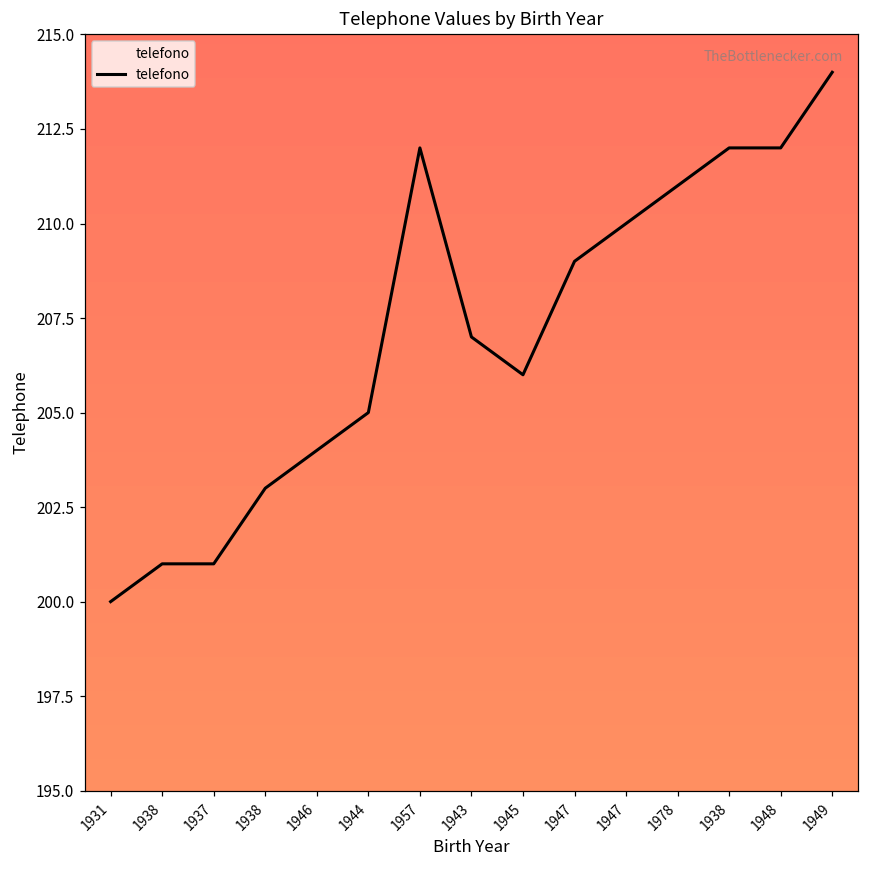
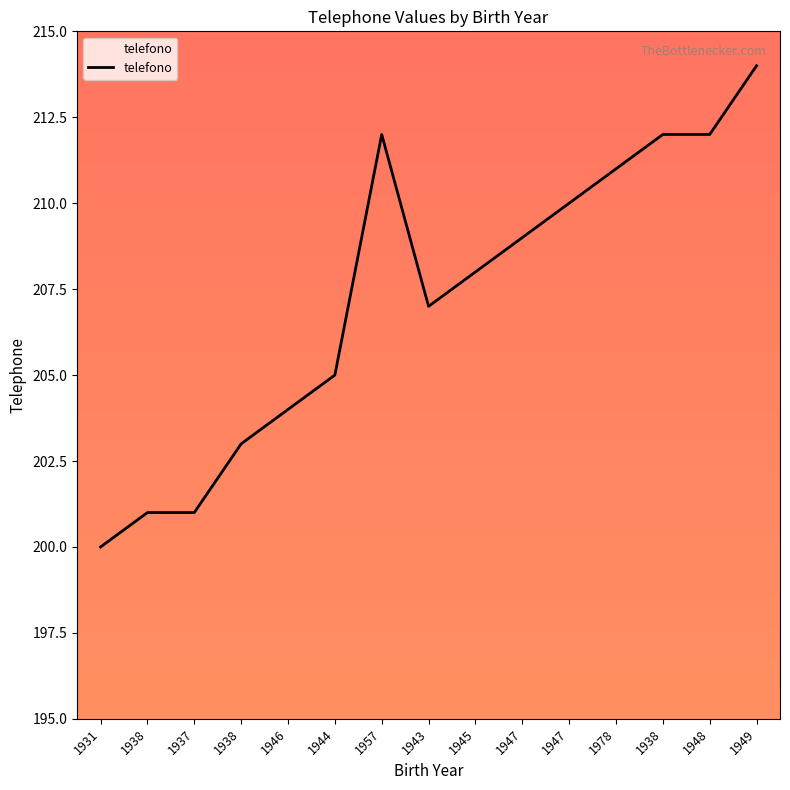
  {
    "1931": 200,
    "1937": 201,
    "1946": 204,
    "1944": 205,
    "1957": 212,
    "1943": 207,
-   "1945": 206,
+   "1945": 208,
    "1978": 211,
    "1948": 212,
    "1949": 214
  }
